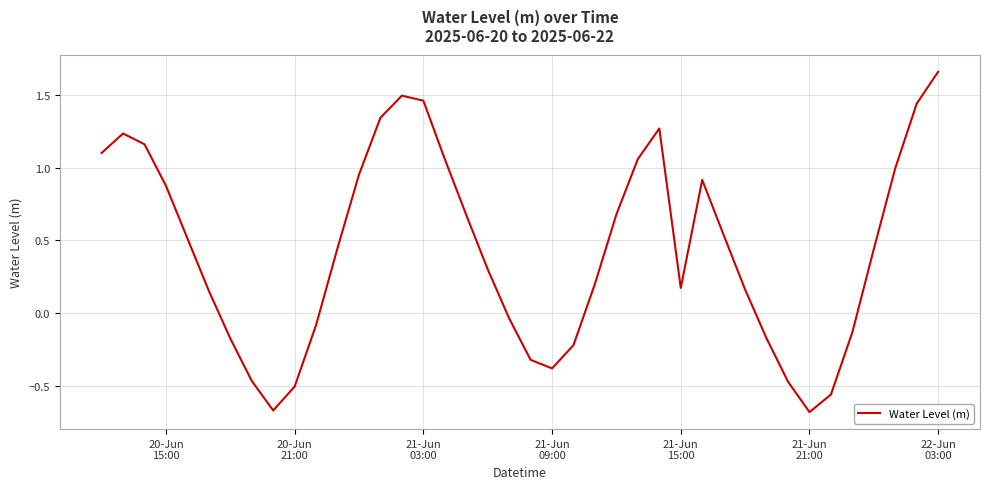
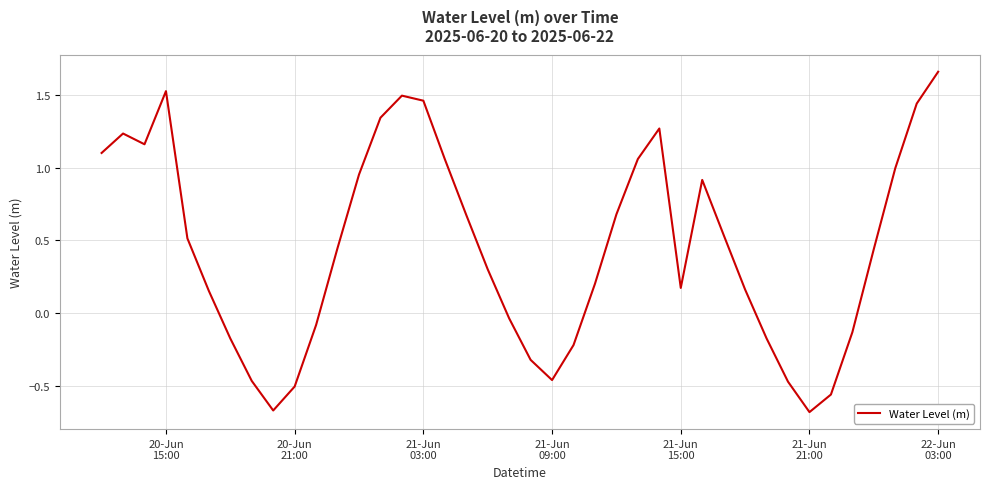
  {
-   "20-Jun 15:00": 0.87,
+   "20-Jun 15:00": 1.53,
    "20-Jun 21:00": -0.51,
    "21-Jun 03:00": 1.46,
-   "21-Jun 09:00": -0.38,
+   "21-Jun 09:00": -0.46,
    "21-Jun 15:00": 0.17,
    "21-Jun 21:00": -0.68,
    "22-Jun 03:00": 1.66
  }
